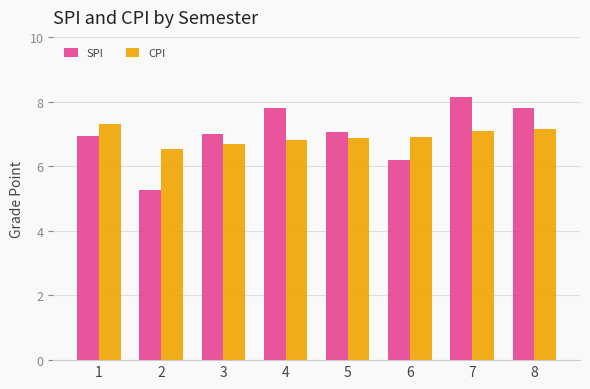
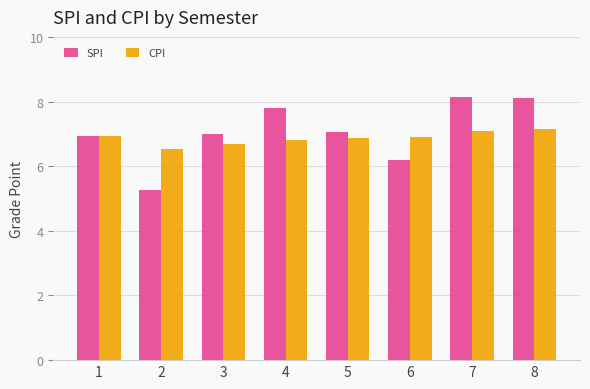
  {
    "SPI": {
      "1": 6.9,
      "2": 5.3,
      "3": 7.0,
      "4": 7.8,
      "5": 7.1,
      "6": 6.2,
      "7": 8.2,
-     "8": 7.8
+     "8": 8.1
    },
    "CPI": {
-     "1": 7.3,
+     "1": 6.9,
      "2": 6.5,
      "3": 6.7,
      "4": 6.8,
      "5": 6.9,
      "6": 6.9,
      "7": 7.1,
      "8": 7.2
    }
  }
